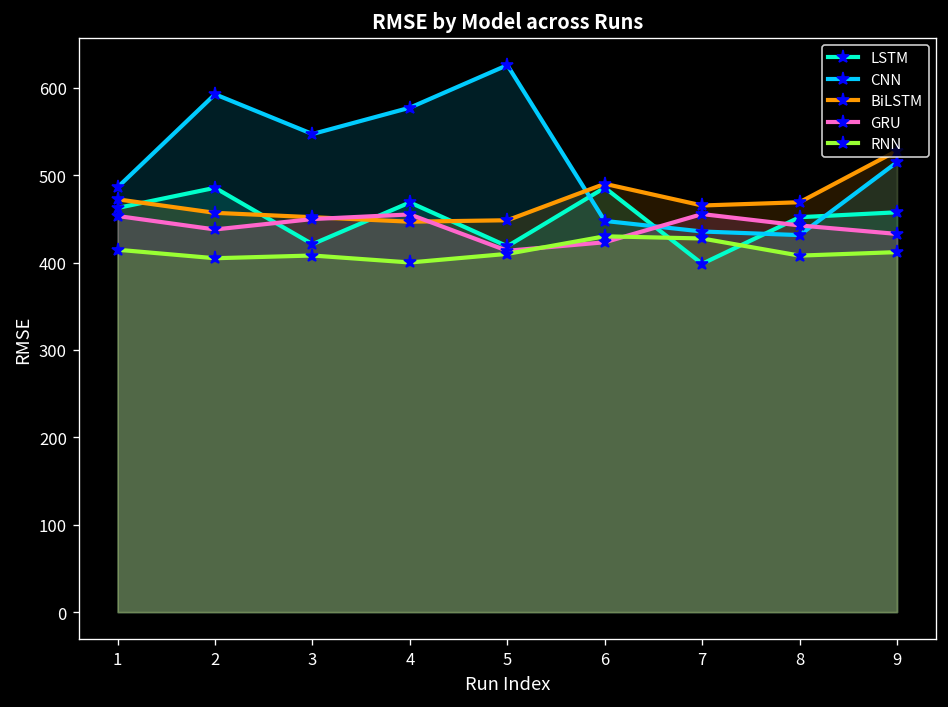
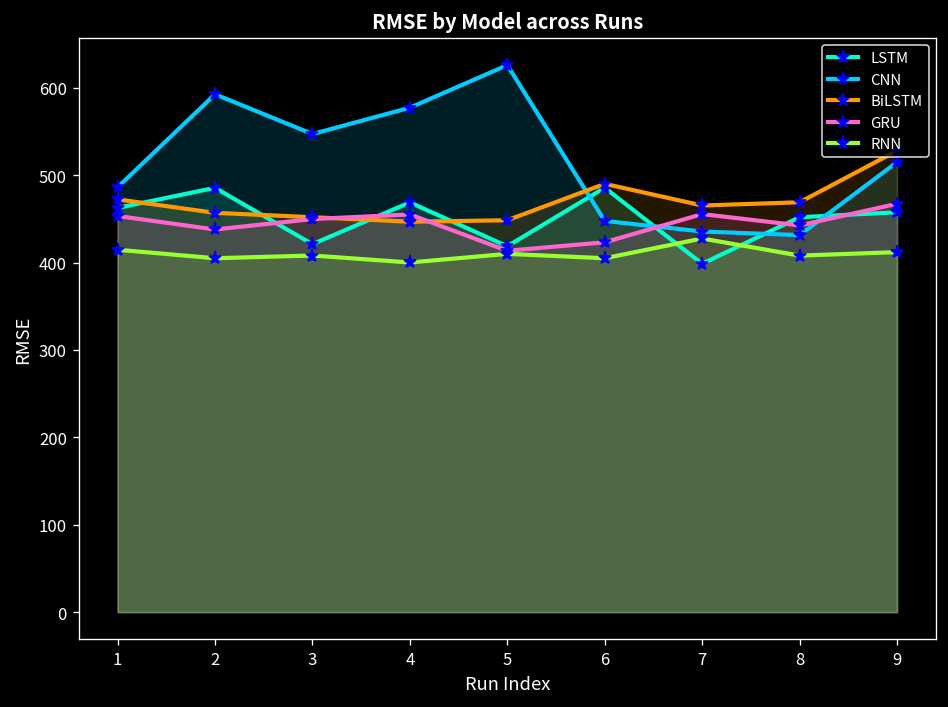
  {
    "LSTM": {
      "1": 460,
      "2": 490,
      "3": 420,
      "4": 470,
      "5": 420,
      "6": 490,
      "7": 400,
      "8": 450,
      "9": 460
    },
    "CNN": {
      "1": 490,
      "2": 590,
      "3": 550,
      "4": 580,
      "5": 630,
      "6": 450,
      "7": 440,
      "8": 430
    },
    "BiLSTM": {
      "1": 470,
      "2": 460,
      "4": 450,
      "5": 450,
      "6": 490,
      "7": 470,
      "8": 470
    },
    "GRU": {
      "1": 450,
      "2": 440,
      "4": 460,
      "5": 410,
      "6": 420,
      "7": 460,
      "8": 440,
-     "9": 430
+     "9": 470
    },
    "RNN": {
      "1": 410,
      "2": 400,
      "3": 410,
      "4": 400,
      "5": 410,
-     "6": 430,
+     "6": 410,
      "7": 430,
      "8": 410,
      "9": 410
    }
  }
